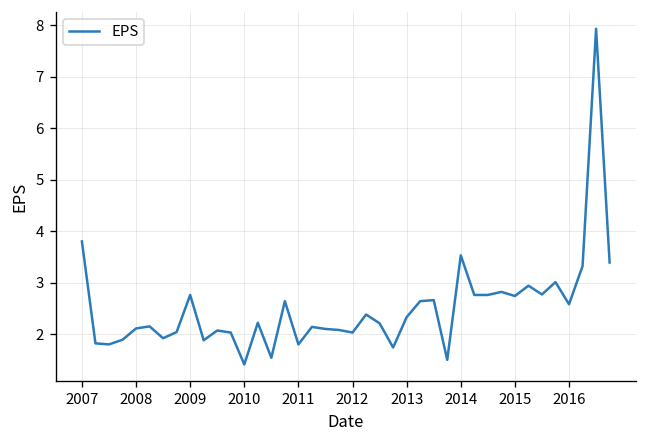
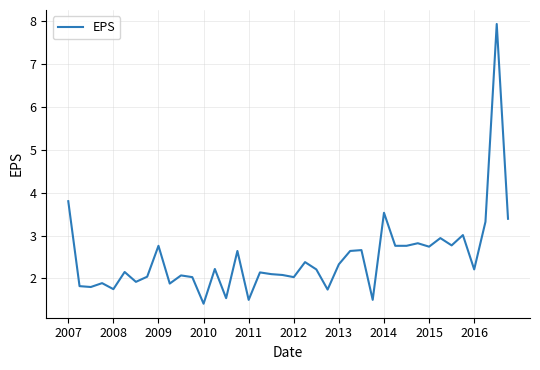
  {
    "2007": 3.8,
-   "2008": 2.1,
+   "2008": 1.8,
    "2009": 2.8,
    "2010": 1.4,
-   "2011": 1.8,
+   "2011": 1.5,
    "2012": 2.0,
    "2013": 2.3,
    "2014": 3.5,
    "2015": 2.7,
-   "2016": 2.6
+   "2016": 2.2
  }
